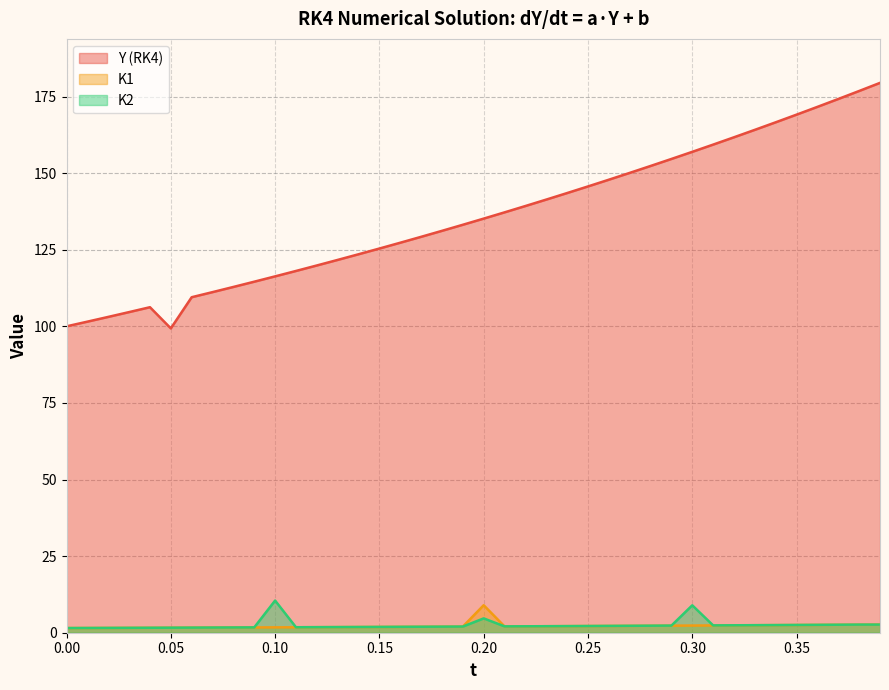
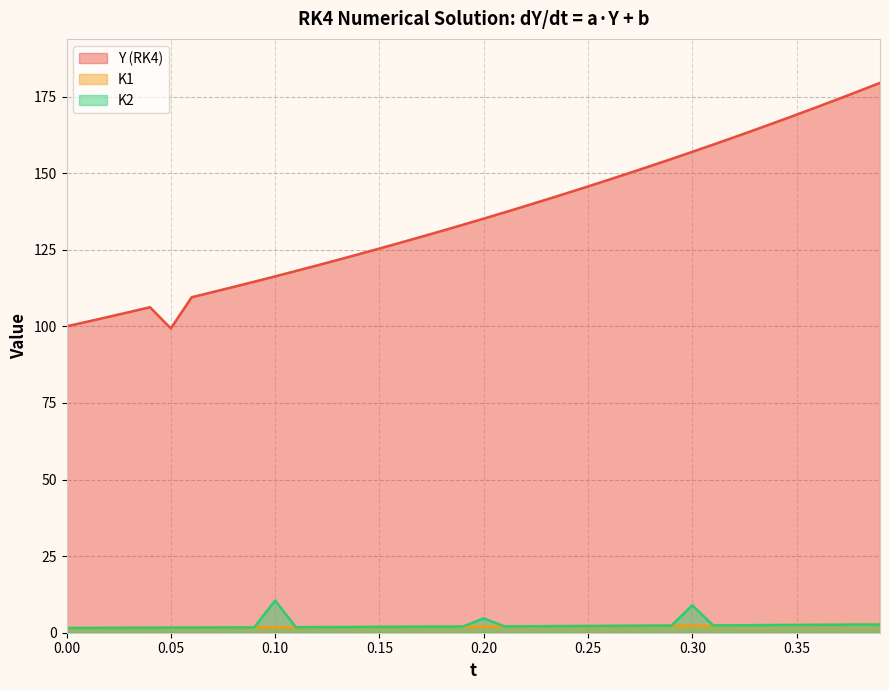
  {
    "Y (RK4)": {
      "0.00": 100,
      "0.05": 99,
      "0.10": 116,
      "0.15": 125,
      "0.20": 135,
      "0.25": 146,
      "0.30": 157,
      "0.35": 169
    },
    "K1": {
      "0.10": 2,
-     "0.20": 9,
+     "0.20": 2,
      "0.30": 2
    },
    "K2": {
      "0.10": 10,
      "0.20": 5,
      "0.30": 9
    }
  }
